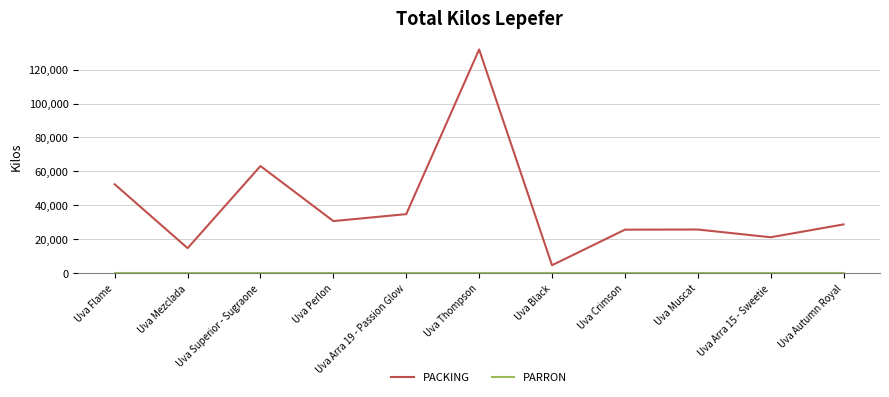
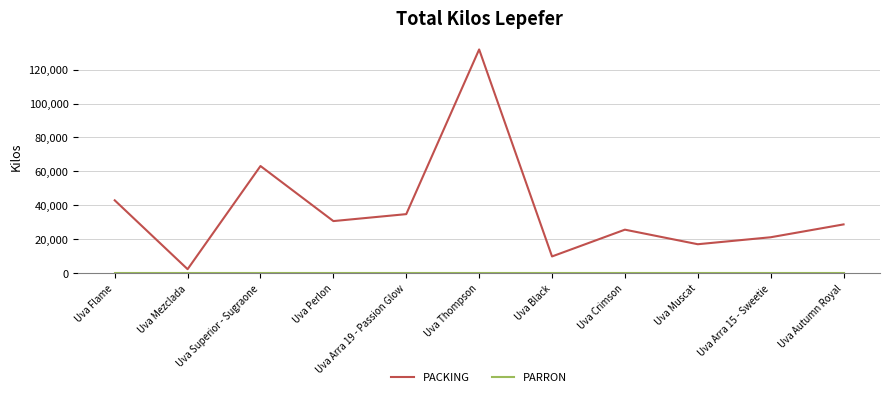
  {
    "PACKING": {
-     "Uva Flame": "52,000",
-     "Uva Mezclada": "15,000",
+     "Uva Flame": "43,000",
+     "Uva Mezclada": "2,000",
      "Uva Superior - Sugraone": "63,000",
      "Uva Perlon": "31,000",
      "Uva Arra 19 - Passion Glow": "35,000",
      "Uva Thompson": "132,000",
-     "Uva Black": "5,000",
+     "Uva Black": "10,000",
      "Uva Crimson": "26,000",
-     "Uva Muscat": "26,000",
+     "Uva Muscat": "17,000",
      "Uva Arra 15 - Sweetie": "21,000",
      "Uva Autumn Royal": "29,000"
    },
    "PARRON": {
      "Uva Flame": "0",
      "Uva Mezclada": "0",
      "Uva Superior - Sugraone": "0",
      "Uva Perlon": "0",
      "Uva Arra 19 - Passion Glow": "0",
      "Uva Thompson": "0",
      "Uva Black": "0",
      "Uva Crimson": "0",
      "Uva Muscat": "0",
      "Uva Arra 15 - Sweetie": "0",
      "Uva Autumn Royal": "0"
    }
  }
